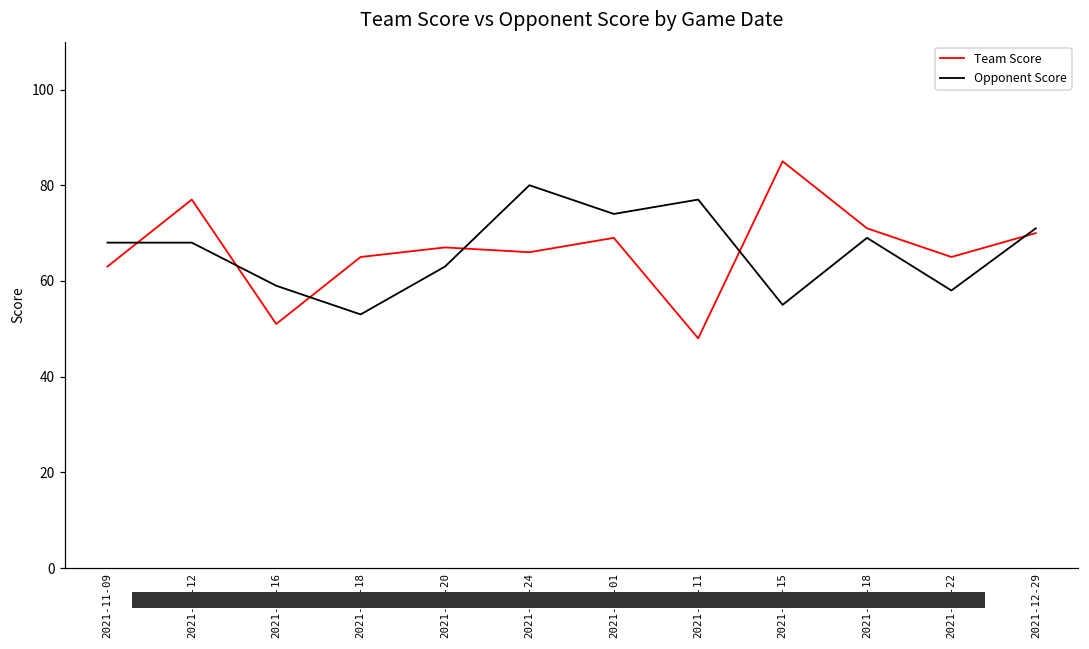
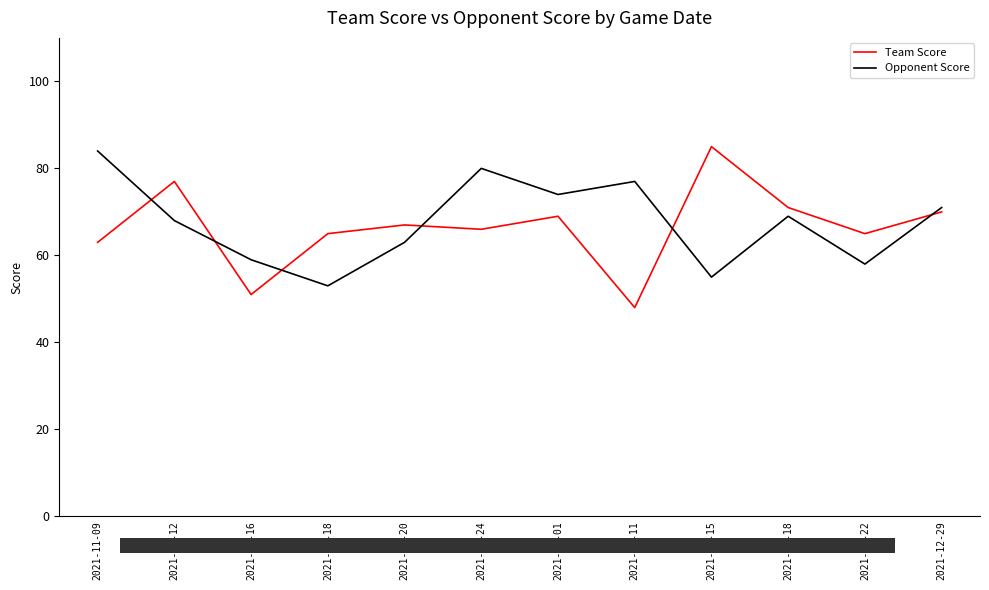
  {
    "Team Score": {
      "2021-11-09": 63,
      "2021-12-29": 70
    },
    "Opponent Score": {
-     "2021-11-09": 68,
+     "2021-11-09": 84,
      "2021-12-29": 71
    }
  }
